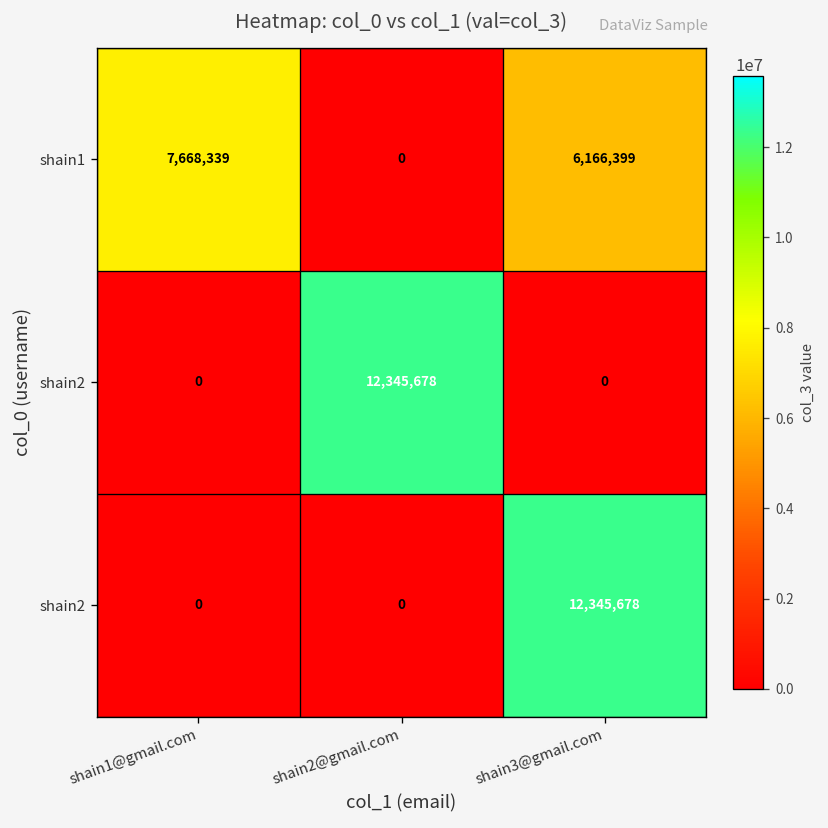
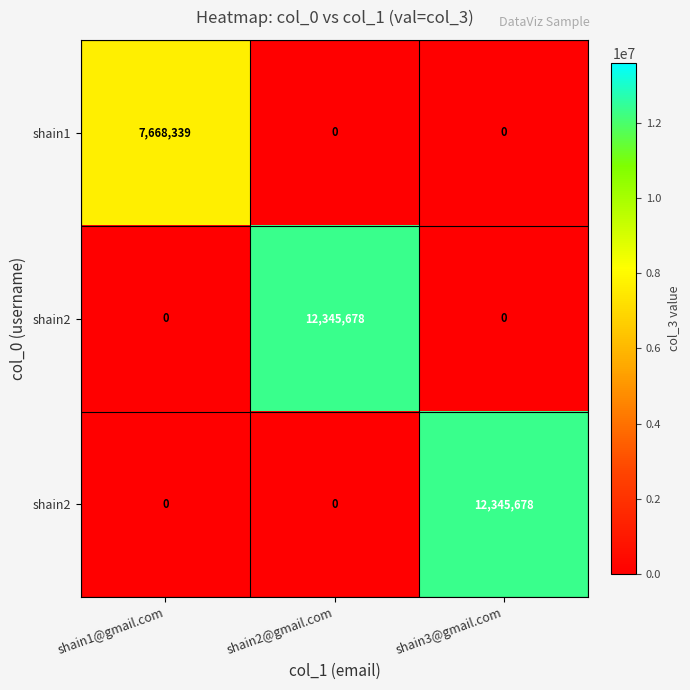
  {
    "shain1": {
      "shain1@gmail.com": "7,668,339",
      "shain2@gmail.com": "0",
-     "shain3@gmail.com": "6,166,399"
+     "shain3@gmail.com": "0"
    }
  }
